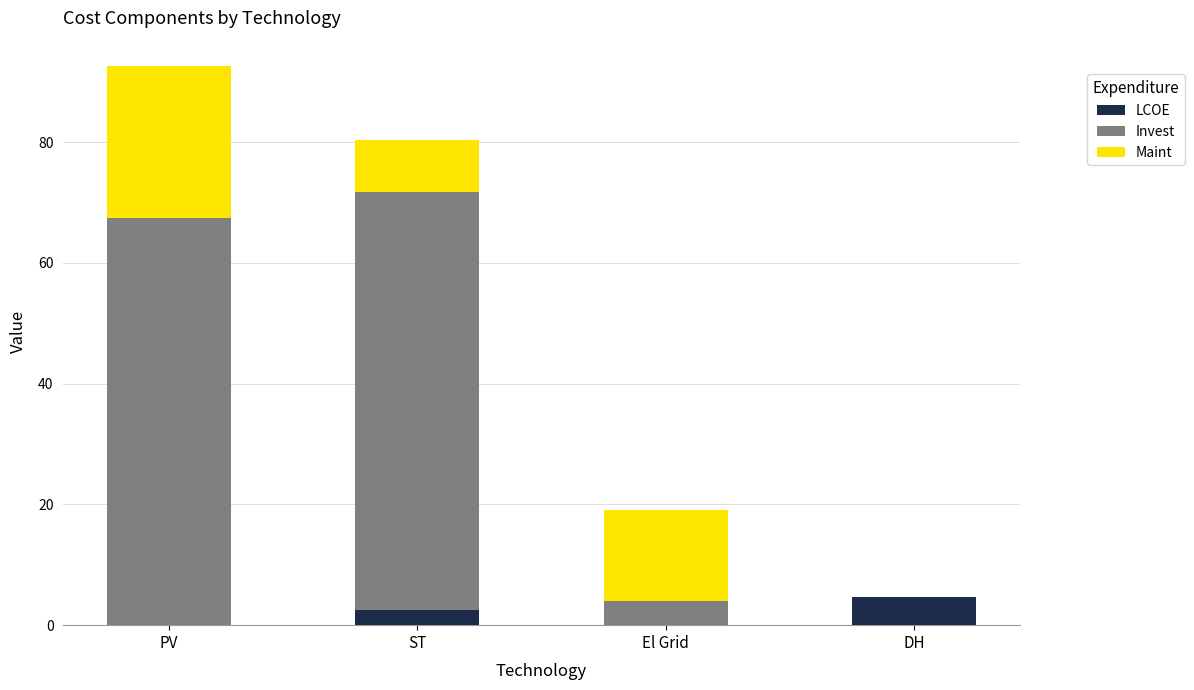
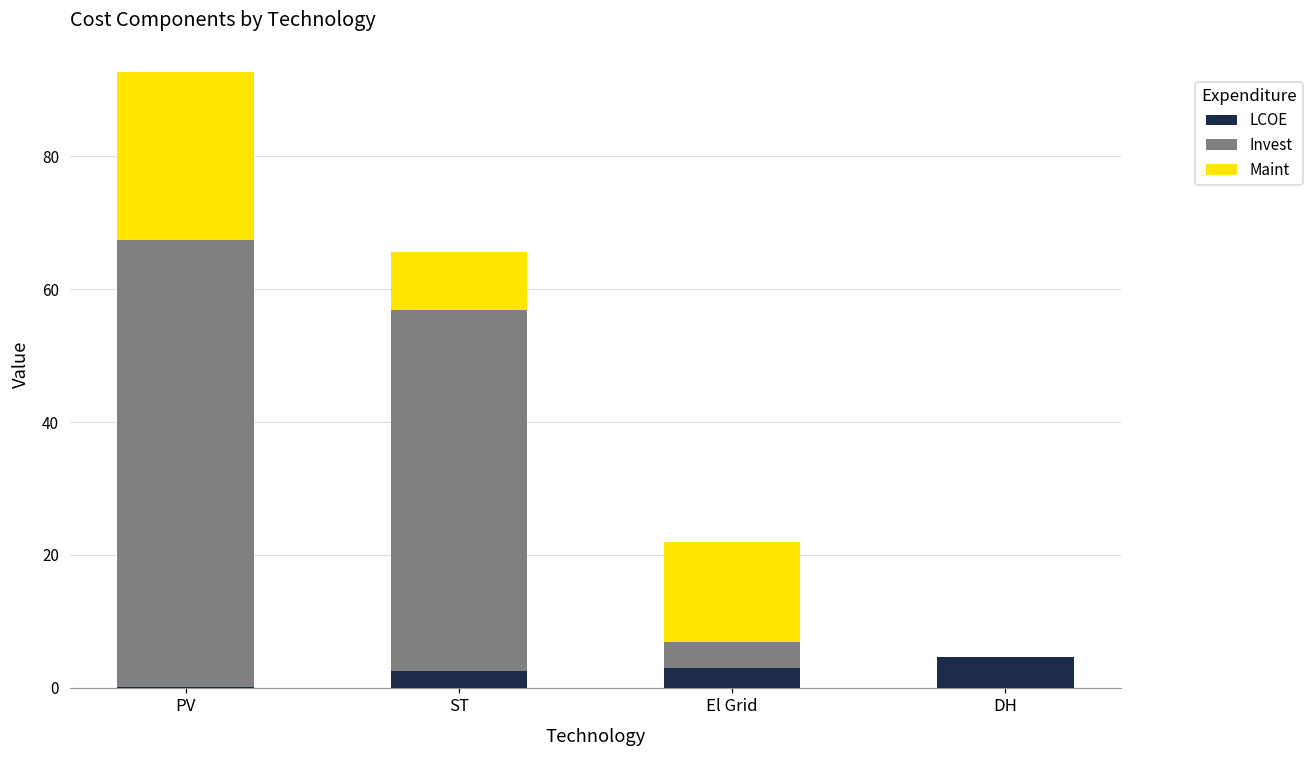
  {
    "LCOE": {
      "ST": 3,
-     "El Grid": 0,
+     "El Grid": 3,
      "DH": 5
    },
    "Invest": {
      "PV": 67,
-     "ST": 69,
+     "ST": 54,
      "El Grid": 4,
      "DH": 0
    },
    "Maint": {
      "PV": 25,
      "ST": 9,
      "El Grid": 15,
      "DH": 0
    }
  }
